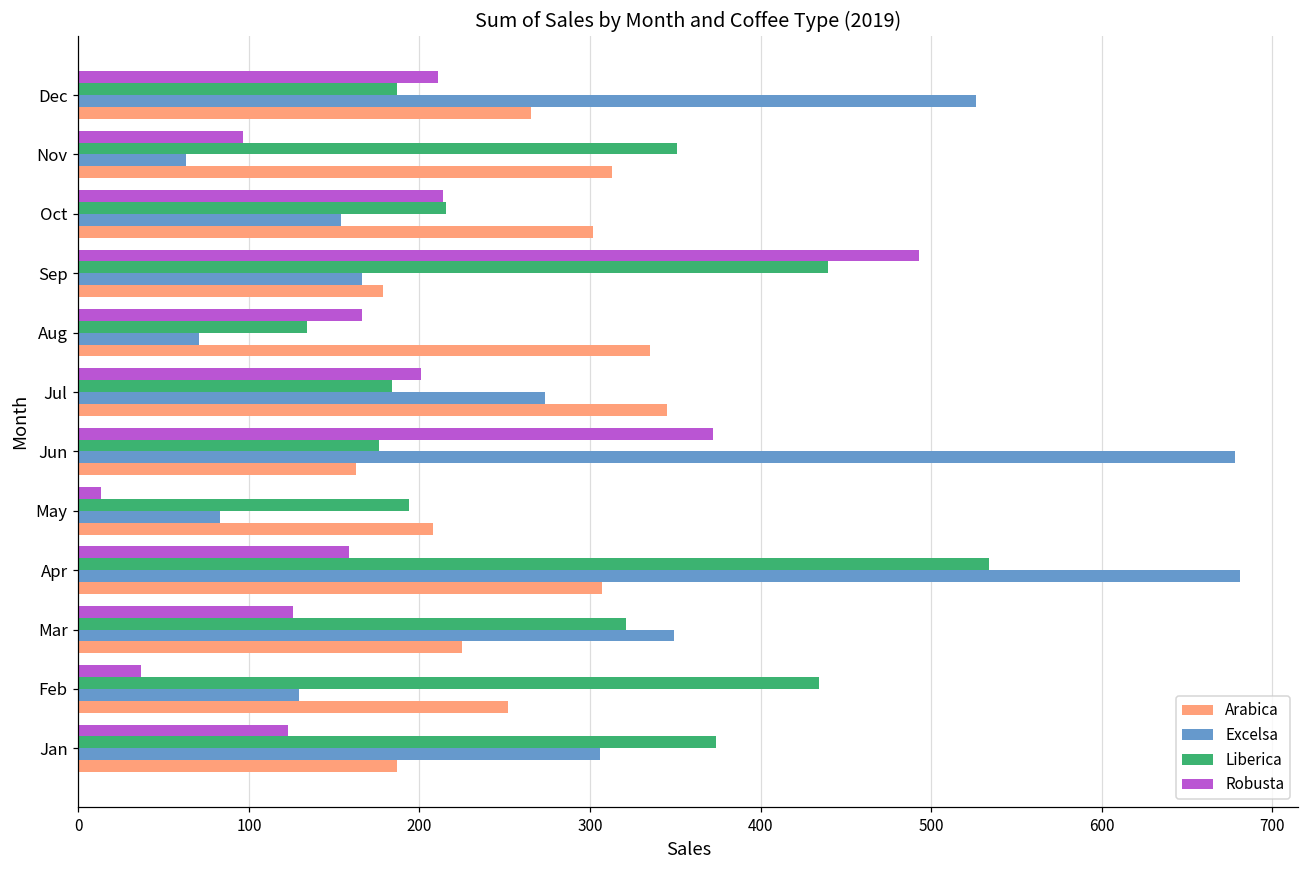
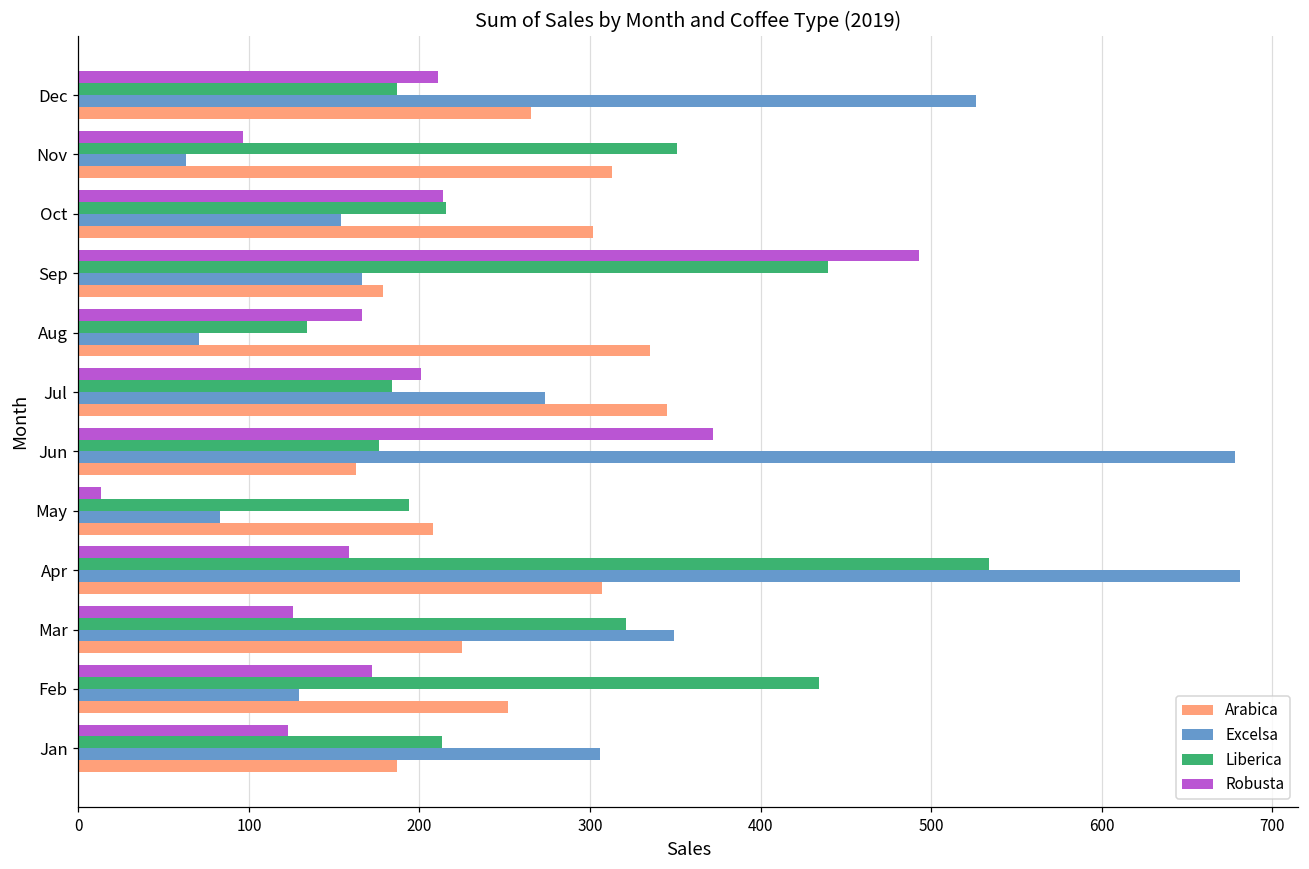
  {
    "Arabica": {
      "Dec": 266,
      "Nov": 313,
      "Oct": 302,
      "Sep": 179,
      "Aug": 335,
      "Jul": 345,
      "Jun": 163,
      "May": 208,
      "Apr": 307,
      "Mar": 225,
      "Feb": 252,
      "Jan": 187
    },
    "Excelsa": {
      "Dec": 527,
      "Nov": 63,
      "Oct": 154,
      "Sep": 166,
      "Aug": 71,
      "Jul": 274,
      "Jun": 678,
      "May": 83,
      "Apr": 681,
      "Mar": 349,
      "Feb": 129,
      "Jan": 306
    },
    "Liberica": {
      "Dec": 187,
      "Nov": 351,
      "Oct": 216,
      "Sep": 439,
      "Aug": 134,
      "Jul": 184,
      "Jun": 176,
      "May": 194,
      "Apr": 534,
      "Mar": 321,
      "Feb": 434,
-     "Jan": 374
+     "Jan": 213
    },
    "Robusta": {
      "Dec": 211,
      "Nov": 96,
      "Oct": 214,
      "Sep": 493,
      "Aug": 166,
      "Jul": 201,
      "Jun": 372,
      "May": 13,
      "Apr": 159,
      "Mar": 126,
-     "Feb": 36,
+     "Feb": 172,
      "Jan": 123
    }
  }
